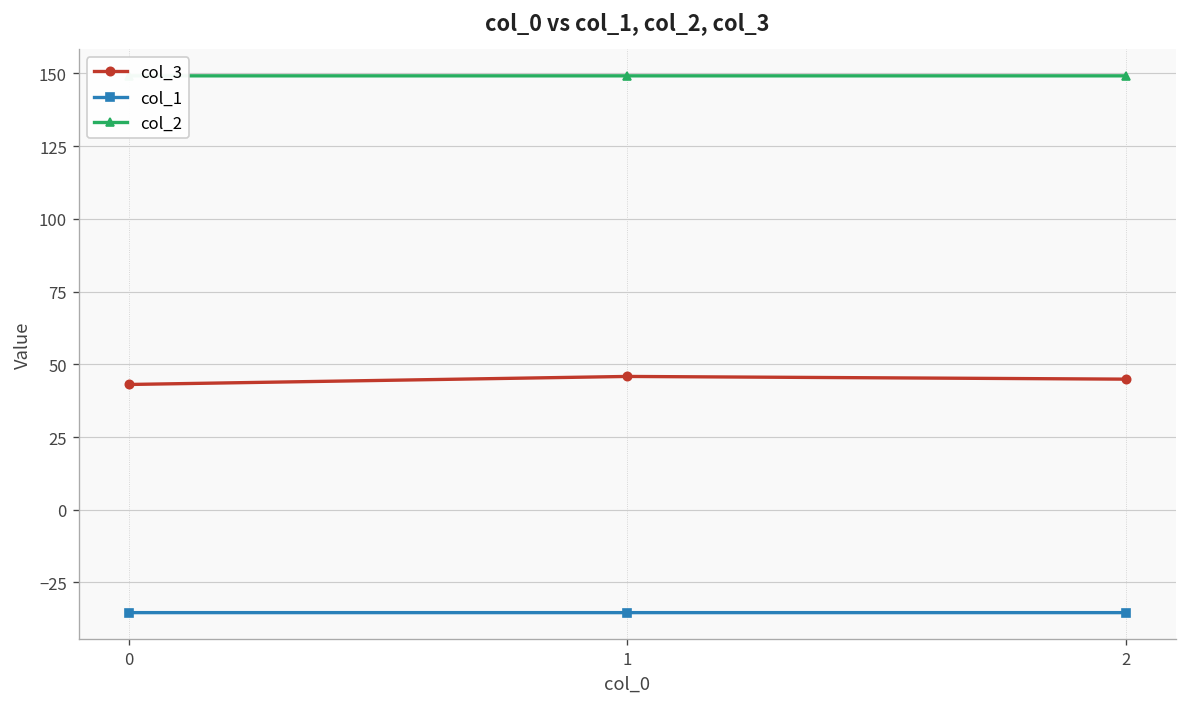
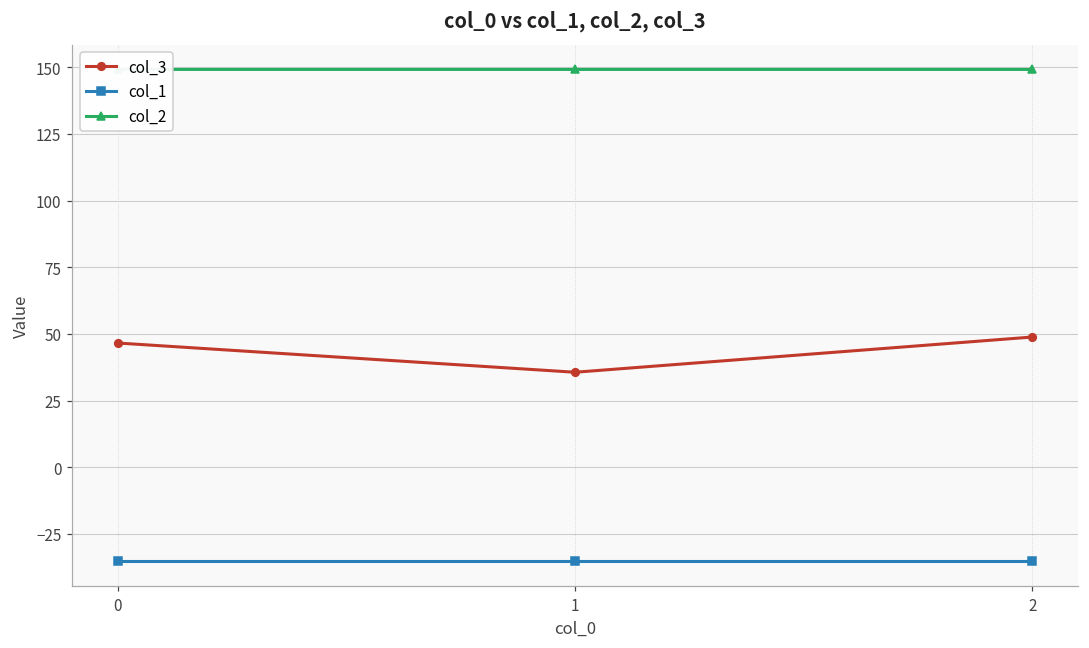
  {
    "col_3": {
-     "0": 43,
-     "1": 46,
-     "2": 45
+     "0": 47,
+     "1": 36,
+     "2": 49
    },
    "col_1": {
      "0": -35,
      "1": -35,
      "2": -35
    },
    "col_2": {
      "1": 149,
      "2": 149
    }
  }
